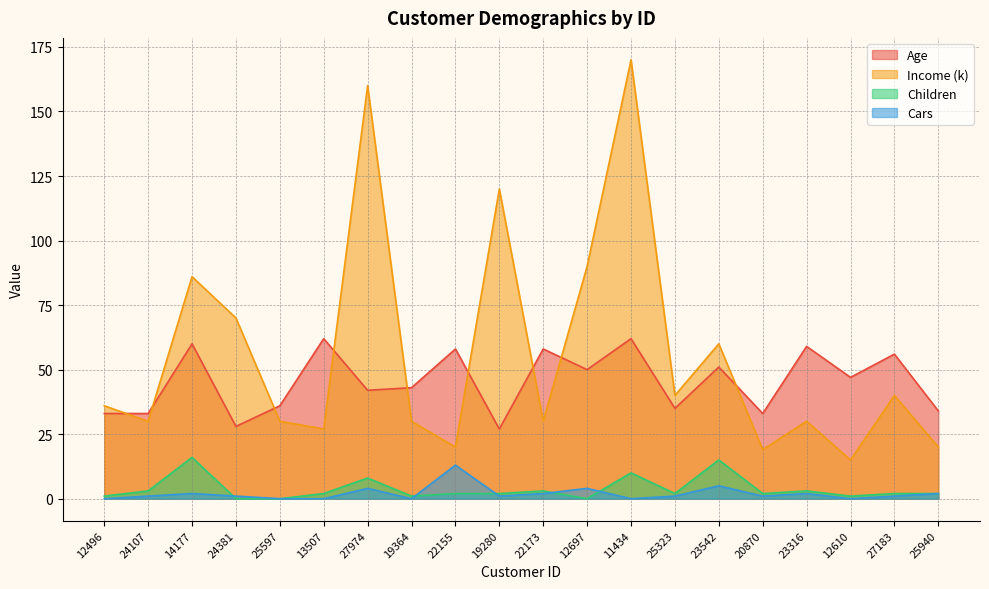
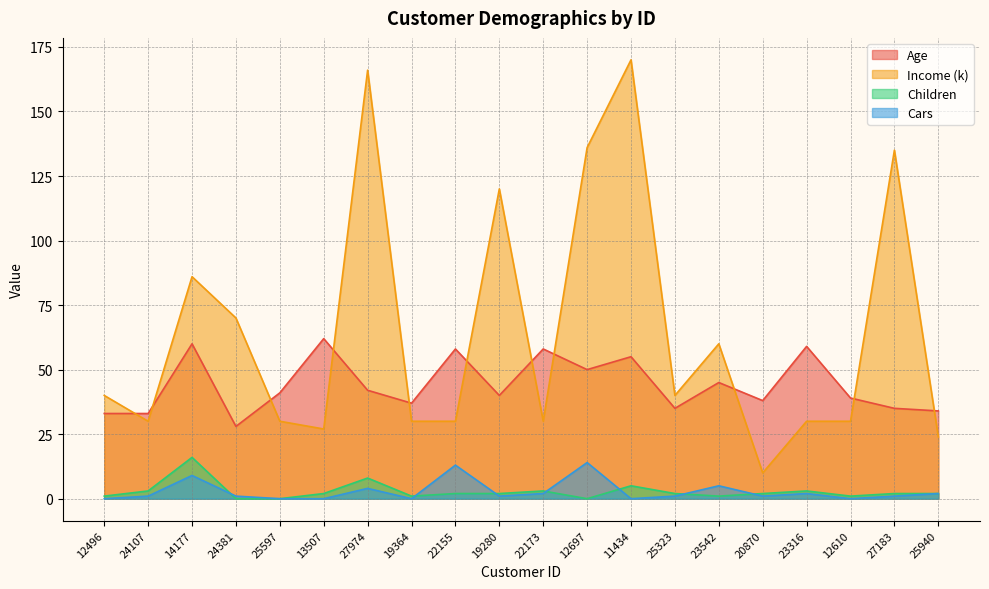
  {
    "Age": {
      "12496": 33,
      "24107": 33,
      "14177": 60,
      "24381": 28,
-     "25597": 36,
+     "25597": 41,
      "13507": 62,
      "27974": 42,
-     "19364": 43,
+     "19364": 37,
      "22155": 58,
-     "19280": 27,
+     "19280": 40,
      "22173": 58,
      "12697": 50,
-     "11434": 62,
+     "11434": 55,
      "25323": 35,
-     "23542": 51,
-     "20870": 33,
+     "23542": 45,
+     "20870": 38,
      "23316": 59,
-     "12610": 47,
-     "27183": 56,
+     "12610": 39,
+     "27183": 35,
      "25940": 34
    },
    "Income (k)": {
-     "12496": 36,
+     "12496": 40,
      "24107": 30,
      "14177": 86,
      "24381": 70,
      "25597": 30,
      "13507": 27,
-     "27974": 160,
+     "27974": 166,
      "19364": 30,
-     "22155": 20,
+     "22155": 30,
      "19280": 120,
      "22173": 30,
-     "12697": 90,
+     "12697": 136,
      "11434": 170,
      "25323": 40,
      "23542": 60,
-     "20870": 19,
+     "20870": 10,
      "23316": 30,
-     "12610": 15,
-     "27183": 40,
-     "25940": 20
+     "12610": 30,
+     "27183": 135,
+     "25940": 24
    },
    "Children": {
      "12496": 1,
      "24107": 3,
      "14177": 16,
      "24381": 0,
      "13507": 2,
      "27974": 8,
      "19364": 1,
      "22155": 2,
      "19280": 2,
      "12697": 0,
-     "11434": 10,
+     "11434": 5,
      "25323": 2,
-     "23542": 15,
+     "23542": 1,
      "20870": 2,
      "12610": 1,
      "27183": 2
    },
    "Cars": {
      "12496": 0,
      "24107": 1,
-     "14177": 2,
+     "14177": 9,
      "24381": 1,
      "13507": 0,
      "27974": 4,
      "19364": 0,
      "22155": 13,
      "19280": 1,
-     "12697": 4,
+     "12697": 14,
      "11434": 0,
      "25323": 1,
      "23542": 5,
      "20870": 1,
      "12610": 0,
      "27183": 1
    }
  }
